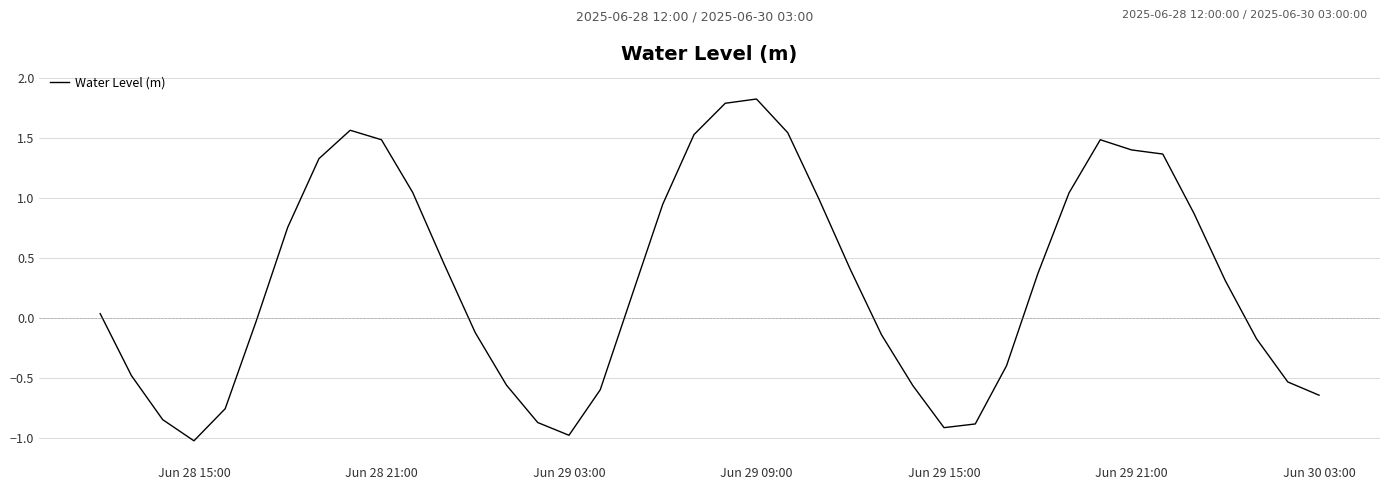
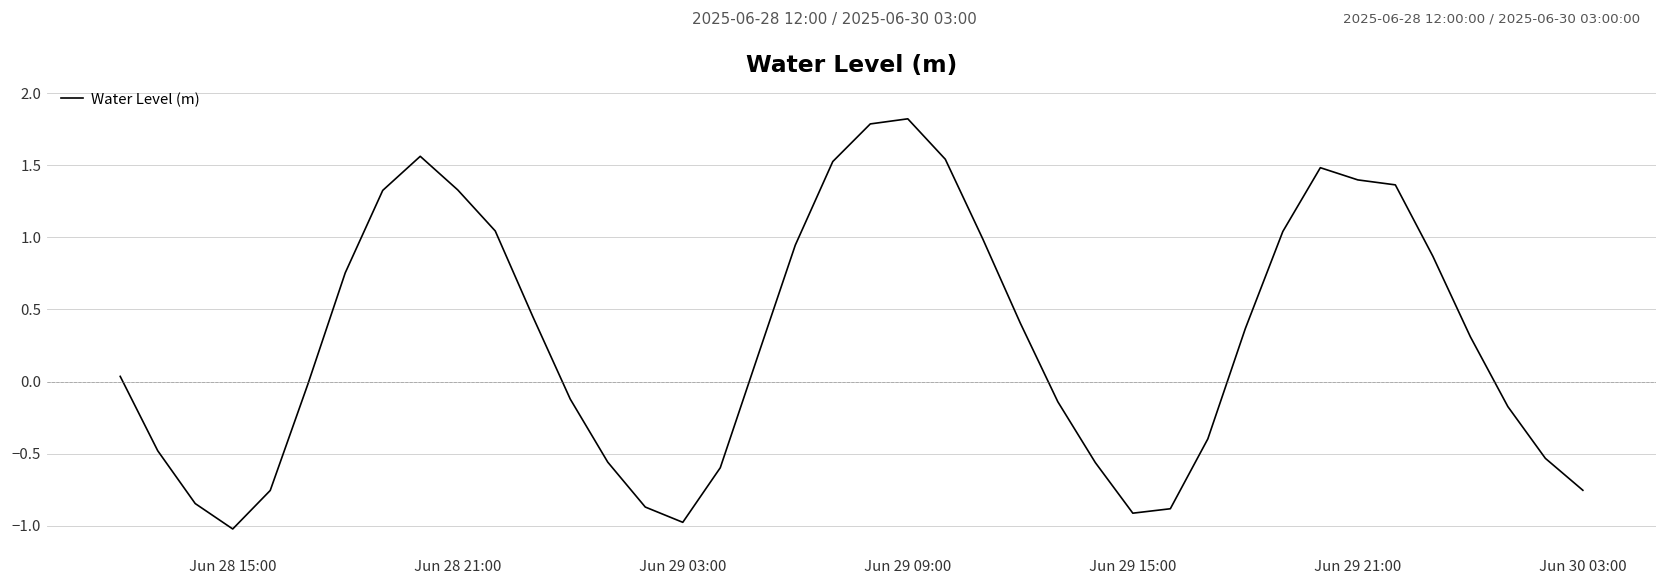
  {
    "Jun 28 15:00": -1.02,
-   "Jun 28 21:00": 1.48,
+   "Jun 28 21:00": 1.33,
    "Jun 29 03:00": -0.98,
    "Jun 29 09:00": 1.82,
    "Jun 29 15:00": -0.91,
    "Jun 29 21:00": 1.40,
-   "Jun 30 03:00": -0.64
+   "Jun 30 03:00": -0.75
  }
